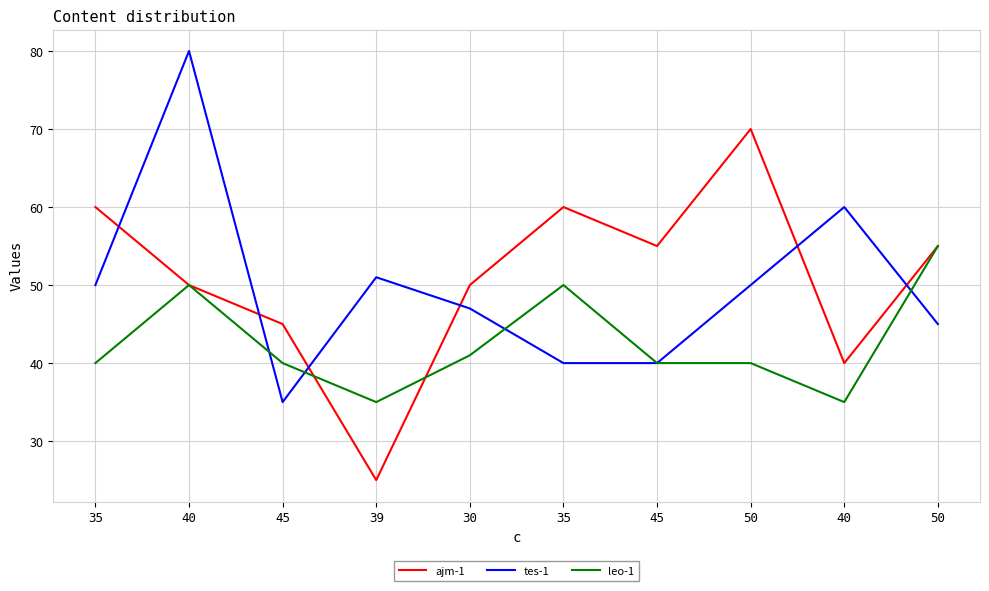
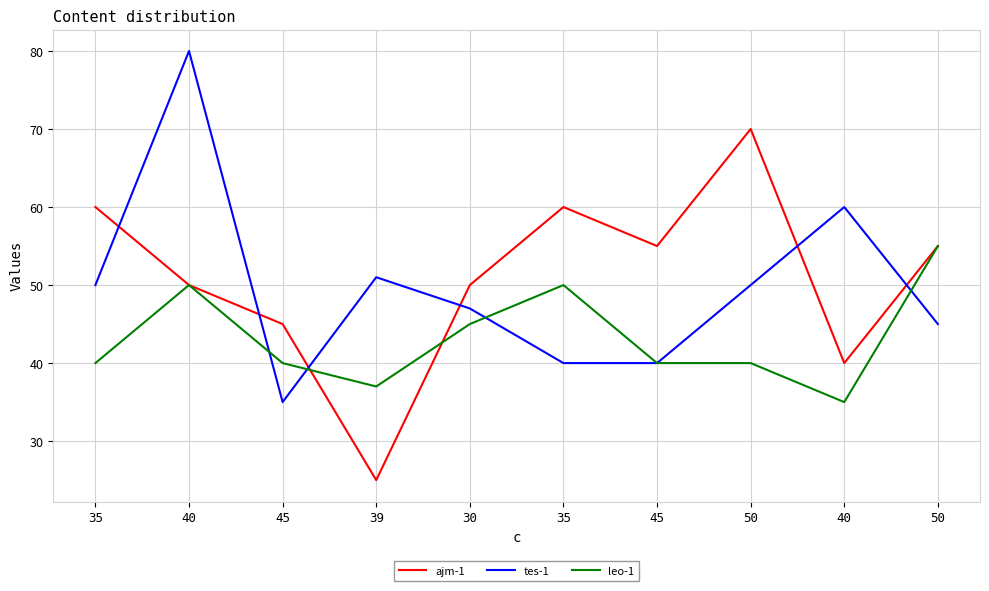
  {
    "ajm-1": {
      "39": 25,
      "30": 50
    },
    "tes-1": {
      "39": 51,
      "30": 47
    },
    "leo-1": {
-     "39": 35,
-     "30": 41
+     "39": 37,
+     "30": 45
    }
  }
